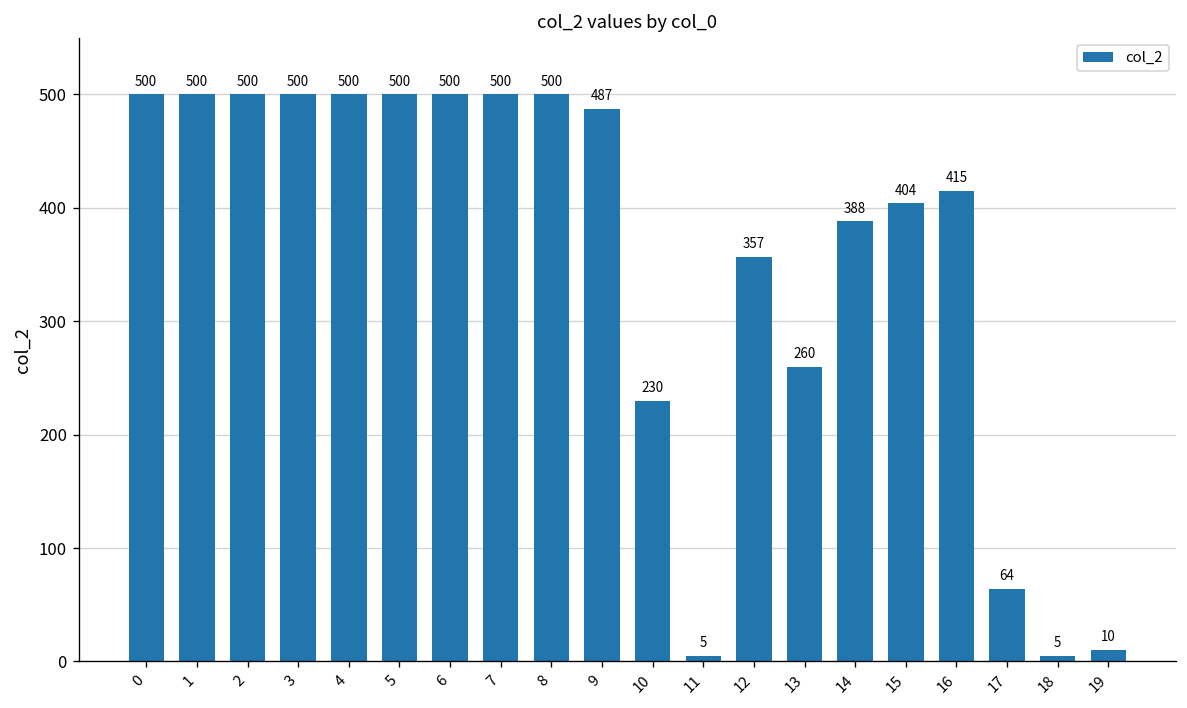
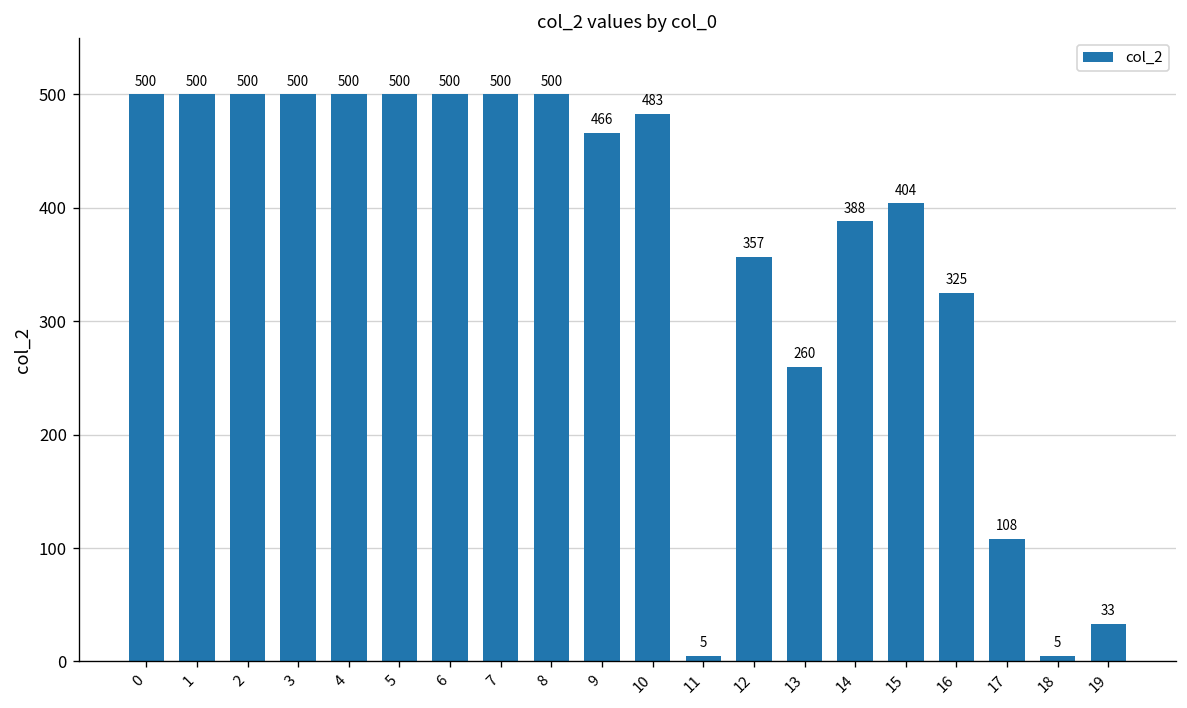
  {
    "0": 500,
    "1": 500,
    "2": 500,
    "3": 500,
    "4": 500,
    "5": 500,
    "6": 500,
    "7": 500,
    "8": 500,
-   "9": 487,
-   "10": 230,
+   "9": 466,
+   "10": 483,
    "11": 5,
    "12": 357,
    "13": 260,
    "14": 388,
    "15": 404,
-   "16": 415,
-   "17": 64,
+   "16": 325,
+   "17": 108,
    "18": 5,
-   "19": 10
+   "19": 33
  }
